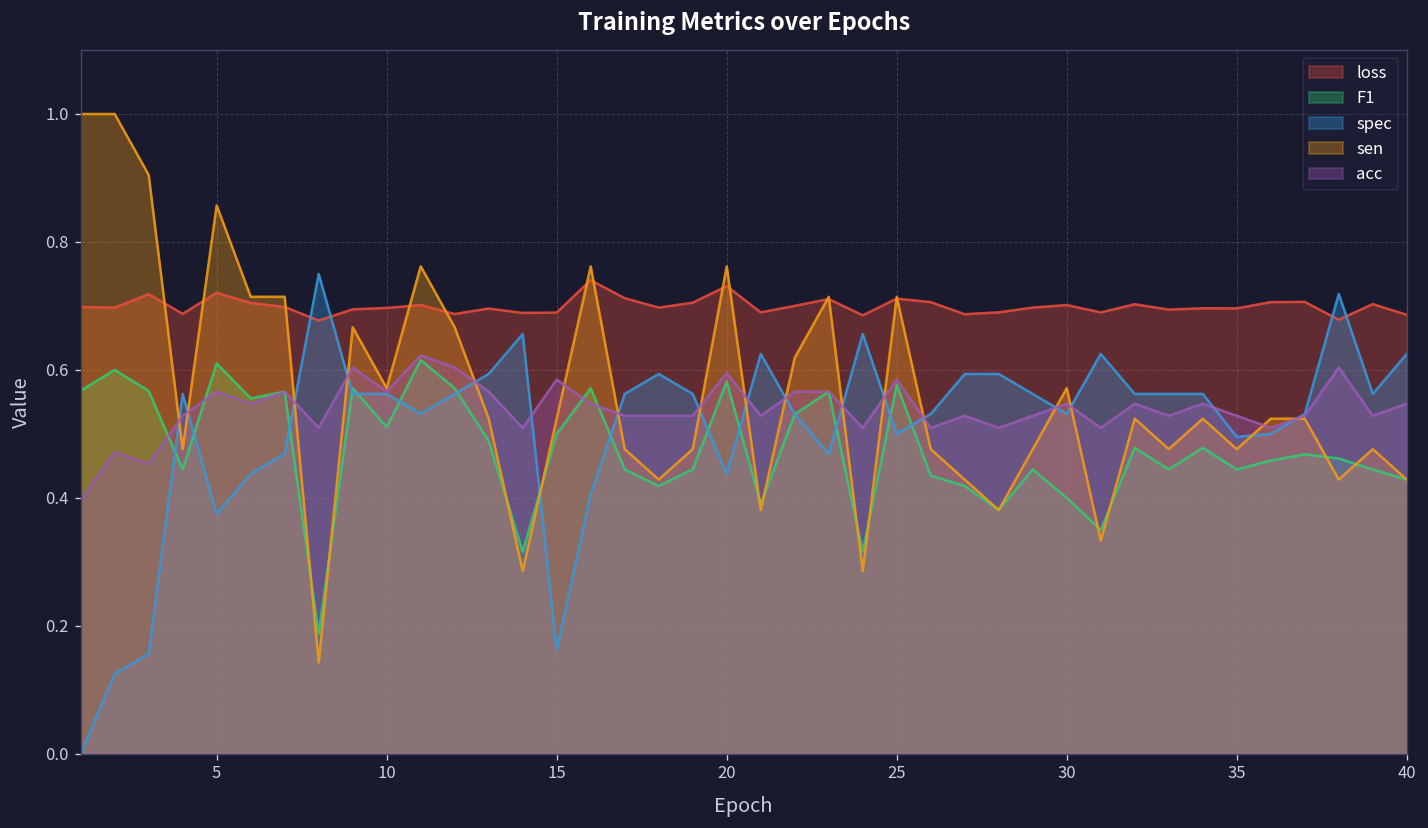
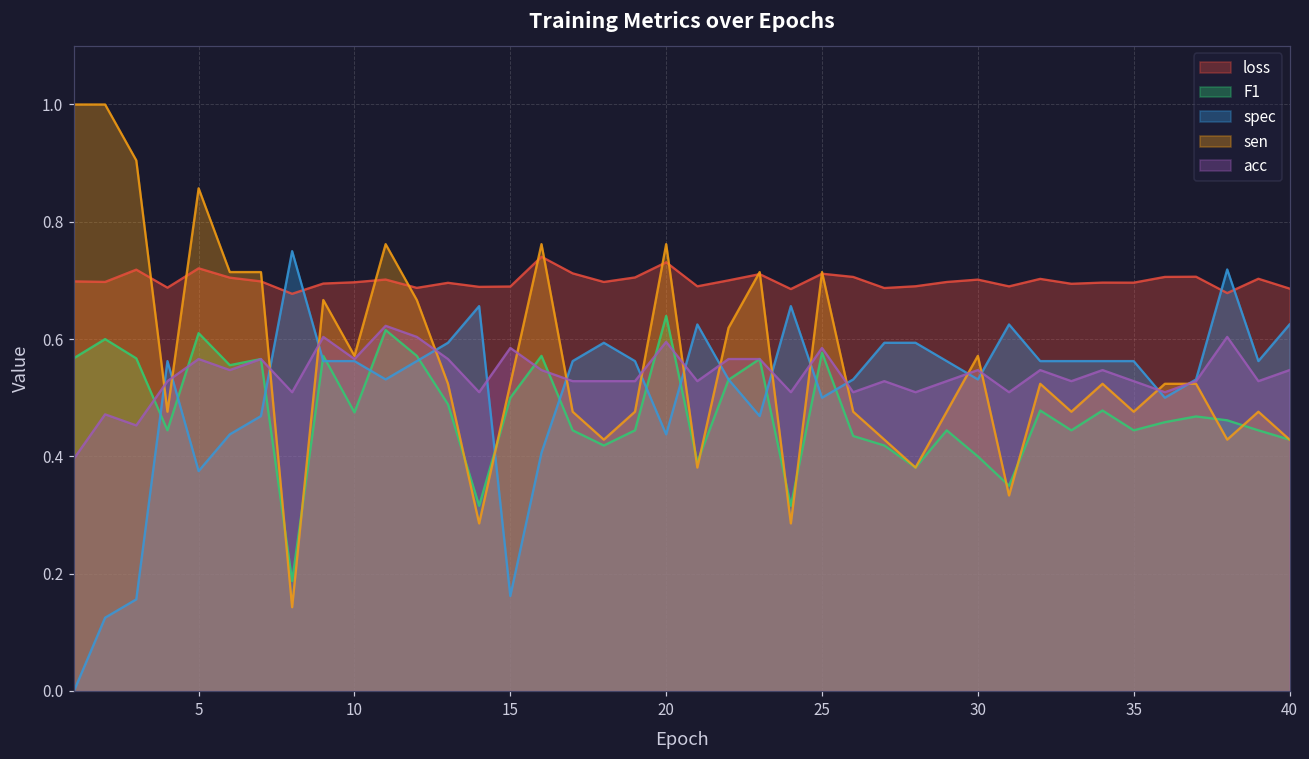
  {
    "F1": {
      "5": 0.61,
-     "10": 0.51,
+     "10": 0.47,
      "15": 0.50,
-     "20": 0.58,
+     "20": 0.64,
      "25": 0.58,
      "30": 0.40,
      "35": 0.44
    },
    "spec": {
      "5": 0.38,
      "15": 0.16,
      "20": 0.44,
      "25": 0.50,
      "30": 0.53,
-     "35": 0.50,
+     "35": 0.56,
      "40": 0.63
    },
    "acc": {
      "5": 0.57,
      "15": 0.58,
      "20": 0.60,
      "25": 0.58,
      "30": 0.55,
      "35": 0.53,
      "40": 0.55
    }
  }
